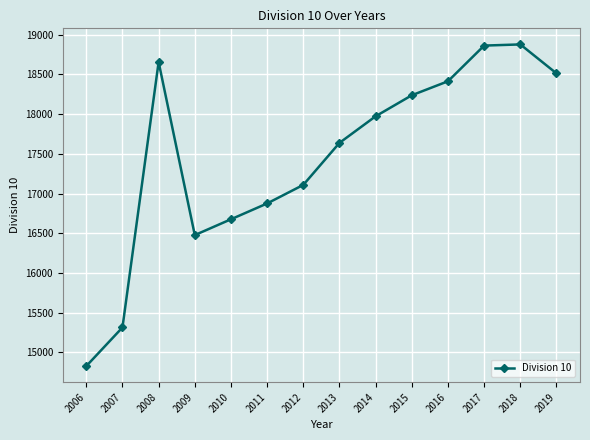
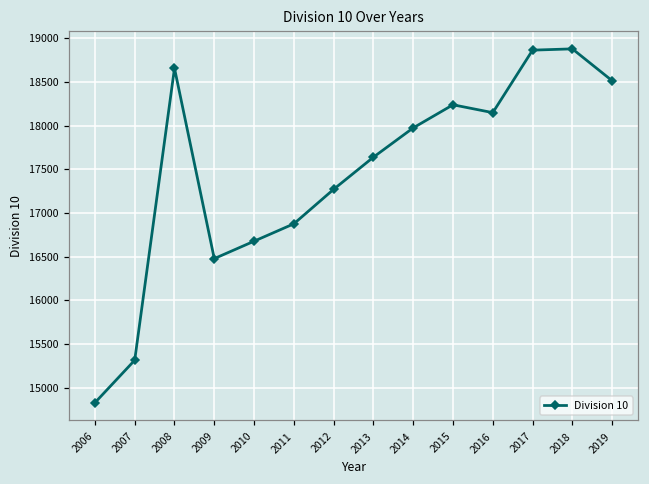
  {
    "2006": 14800,
    "2007": 15300,
    "2008": 18700,
    "2009": 16500,
    "2010": 16700,
    "2011": 16900,
-   "2012": 17100,
+   "2012": 17300,
    "2013": 17600,
    "2014": 18000,
    "2015": 18200,
-   "2016": 18400,
+   "2016": 18100,
    "2017": 18900,
    "2018": 18900,
    "2019": 18500
  }
